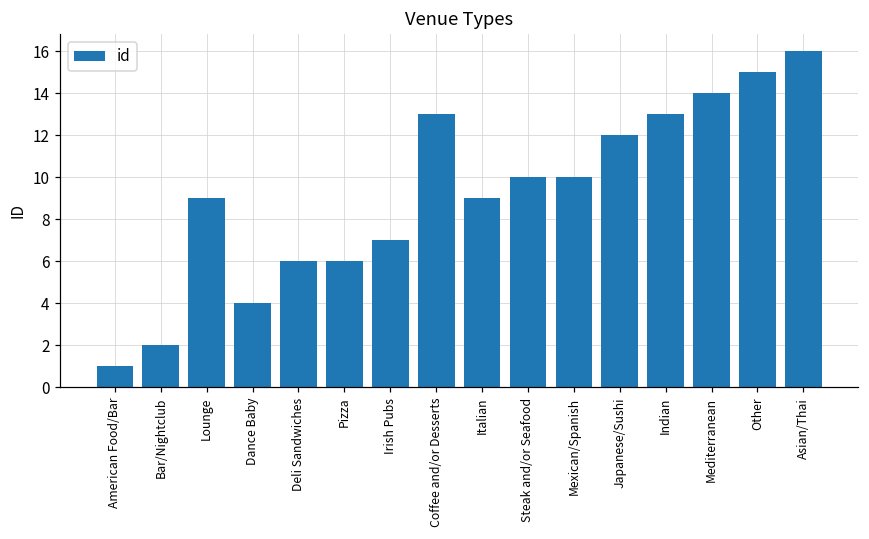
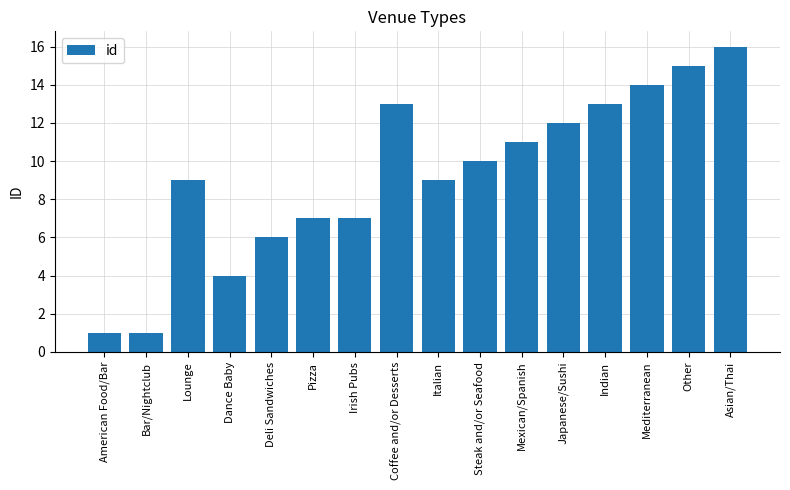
  {
    "American Food/Bar": 1,
-   "Bar/Nightclub": 2,
+   "Bar/Nightclub": 1,
    "Lounge": 9,
    "Dance Baby": 4,
    "Deli Sandwiches": 6,
-   "Pizza": 6,
+   "Pizza": 7,
    "Irish Pubs": 7,
    "Coffee and/or Desserts": 13,
    "Italian": 9,
    "Steak and/or Seafood": 10,
-   "Mexican/Spanish": 10,
+   "Mexican/Spanish": 11,
    "Japanese/Sushi": 12,
    "Indian": 13,
    "Mediterranean": 14,
    "Other": 15,
    "Asian/Thai": 16
  }
